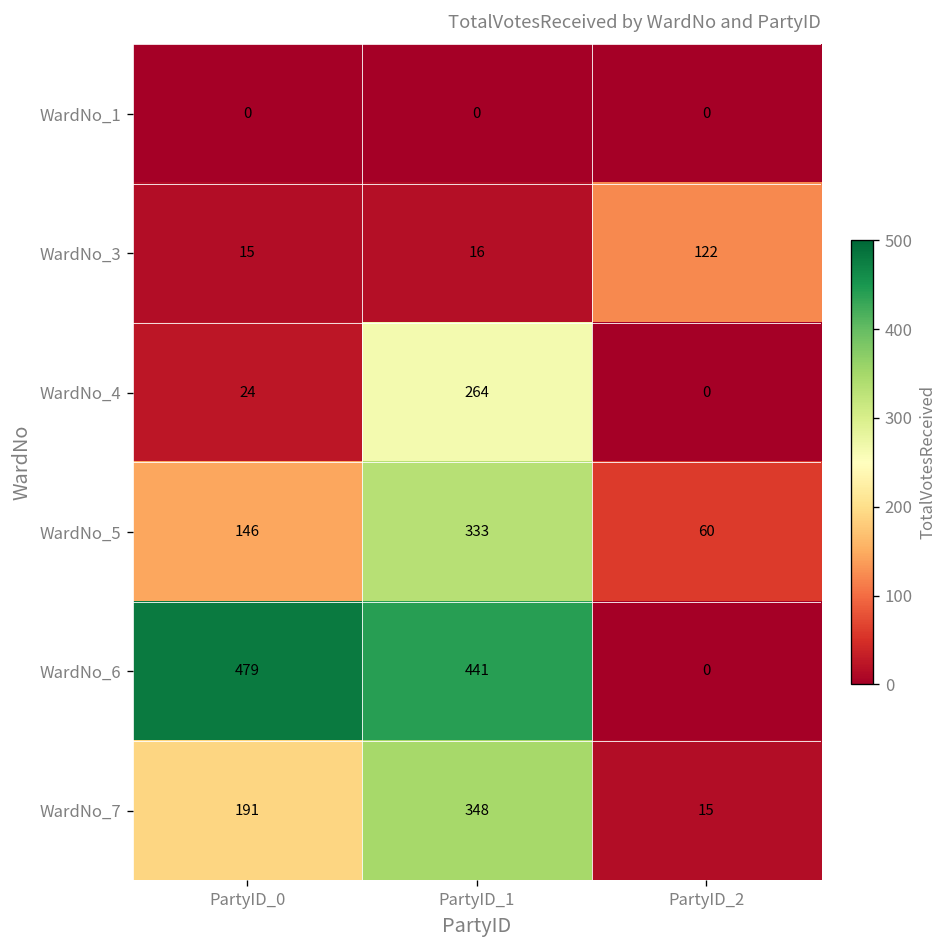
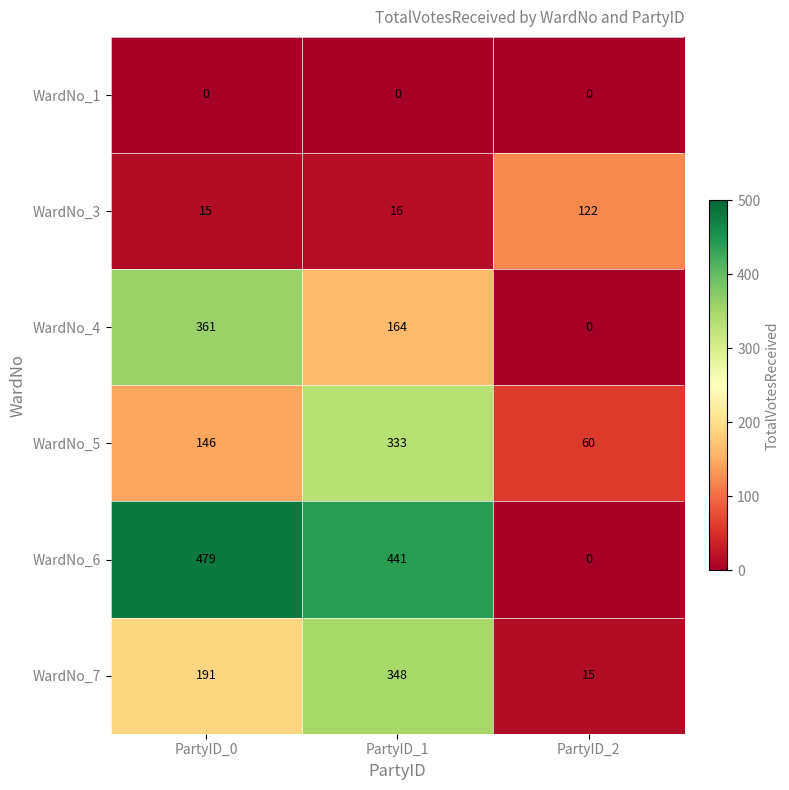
  {
    "WardNo_1": {
      "PartyID_0": 0,
      "PartyID_1": 0,
      "PartyID_2": 0
    },
    "WardNo_3": {
      "PartyID_0": 15,
      "PartyID_1": 16,
      "PartyID_2": 122
    },
    "WardNo_4": {
-     "PartyID_0": 24,
-     "PartyID_1": 264,
+     "PartyID_0": 361,
+     "PartyID_1": 164,
      "PartyID_2": 0
    },
    "WardNo_5": {
      "PartyID_0": 146,
      "PartyID_1": 333,
      "PartyID_2": 60
    },
    "WardNo_6": {
      "PartyID_0": 479,
      "PartyID_1": 441,
      "PartyID_2": 0
    },
    "WardNo_7": {
      "PartyID_0": 191,
      "PartyID_1": 348,
      "PartyID_2": 15
    }
  }
